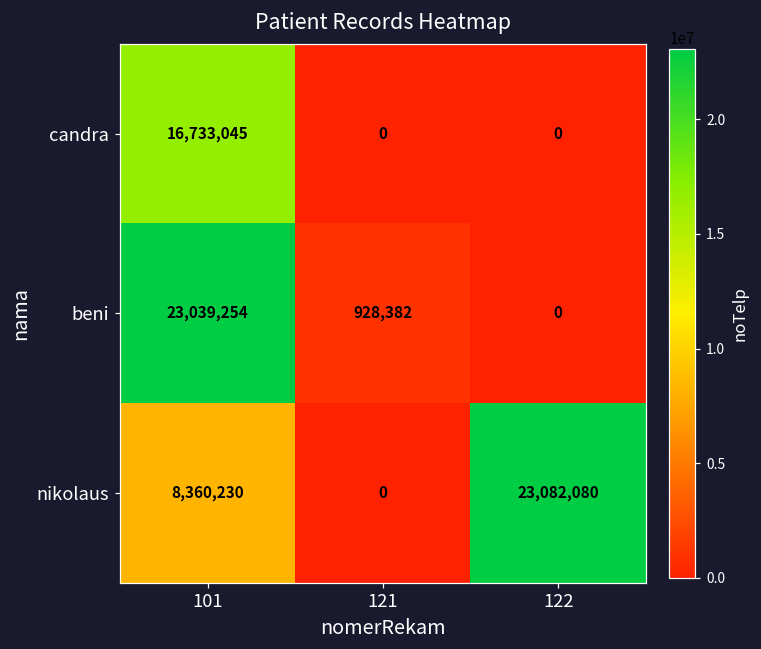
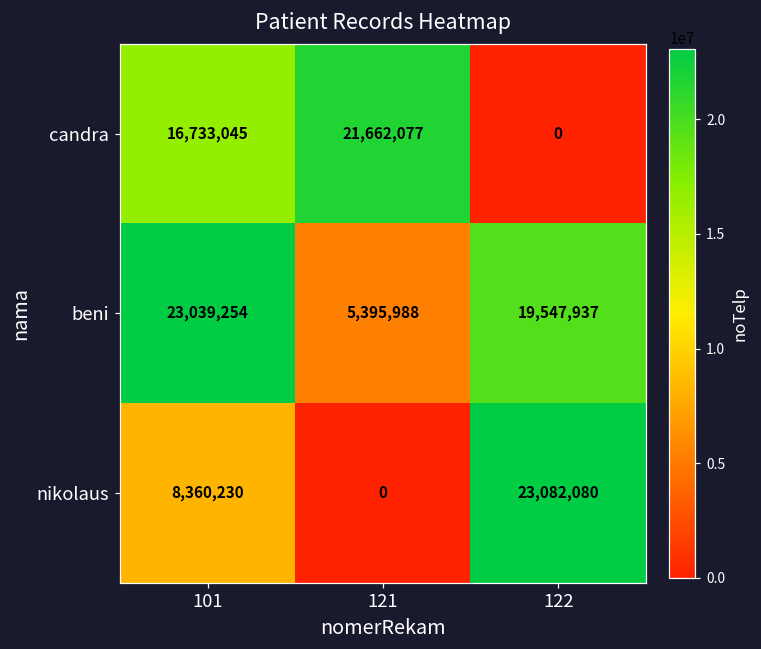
  {
    "candra": {
      "101": "16,733,045",
-     "121": "0",
+     "121": "21,662,077",
      "122": "0"
    },
    "beni": {
      "101": "23,039,254",
-     "121": "928,382",
-     "122": "0"
+     "121": "5,395,988",
+     "122": "19,547,937"
    },
    "nikolaus": {
      "101": "8,360,230",
      "121": "0",
      "122": "23,082,080"
    }
  }
